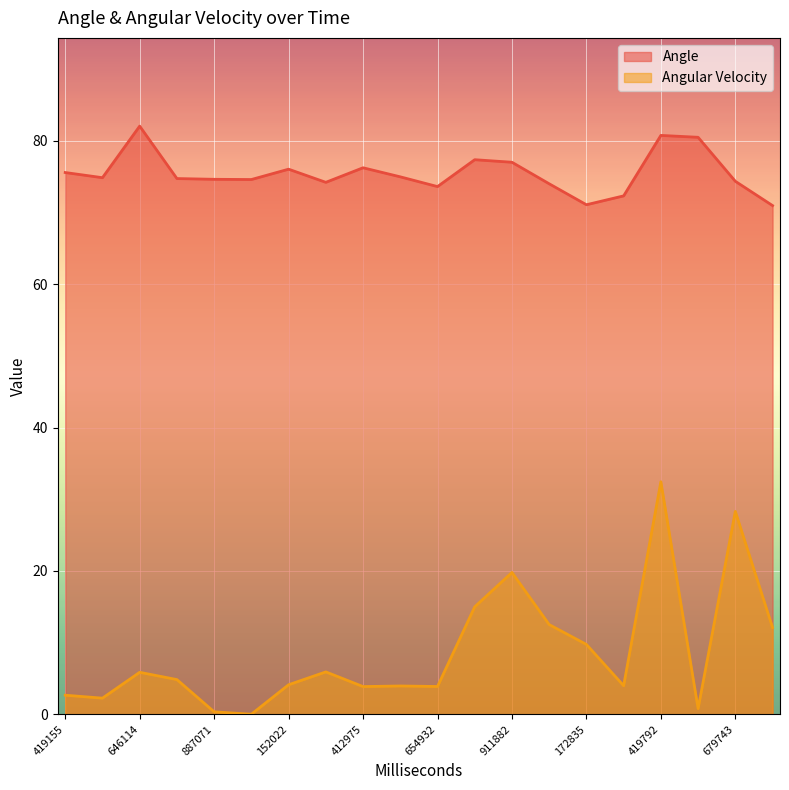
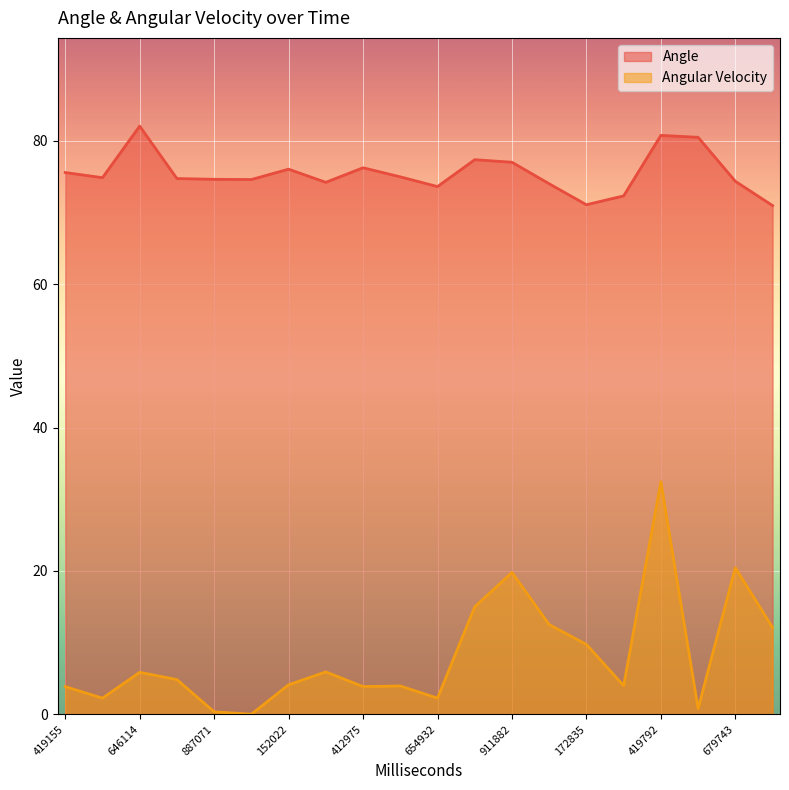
  {
    "Angle": {
      "419155": 76,
      "646114": 82,
      "887071": 75,
      "152022": 76,
      "412975": 76,
      "654932": 74,
      "911882": 77,
      "172835": 71,
      "419792": 81,
      "679743": 74
    },
    "Angular Velocity": {
-     "419155": 3,
+     "419155": 4,
      "646114": 6,
      "887071": 0,
      "152022": 4,
      "412975": 4,
-     "654932": 4,
+     "654932": 2,
      "911882": 20,
      "172835": 10,
      "419792": 32,
-     "679743": 28
+     "679743": 20
    }
  }
